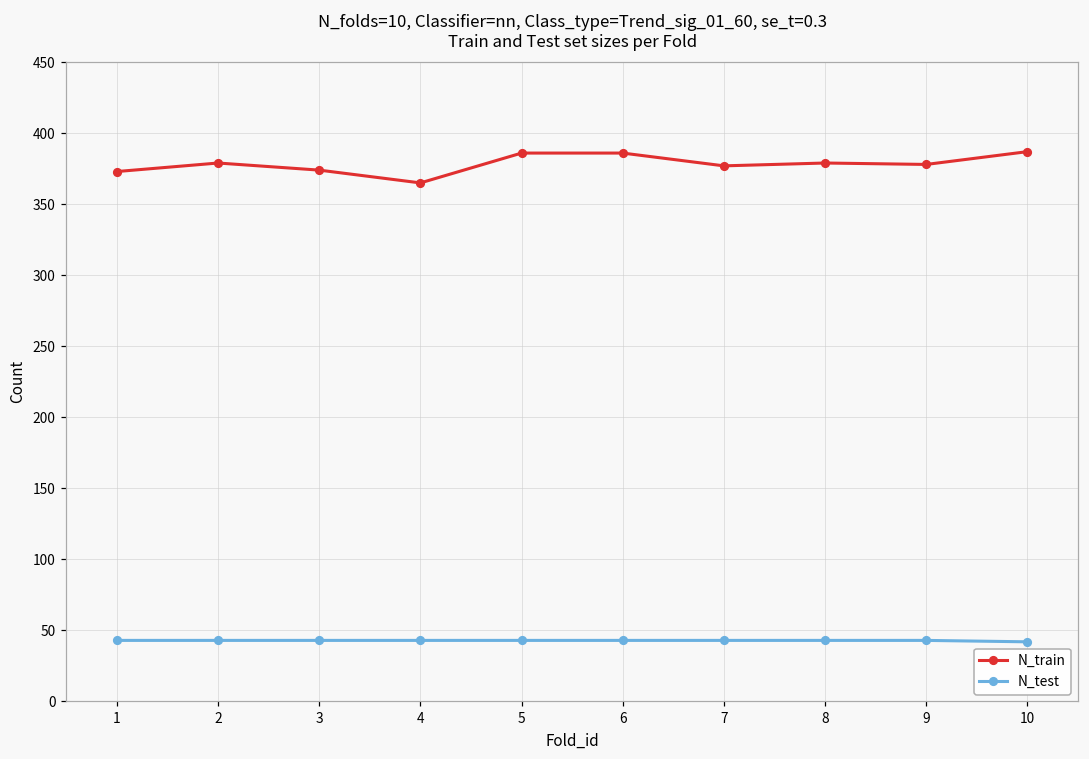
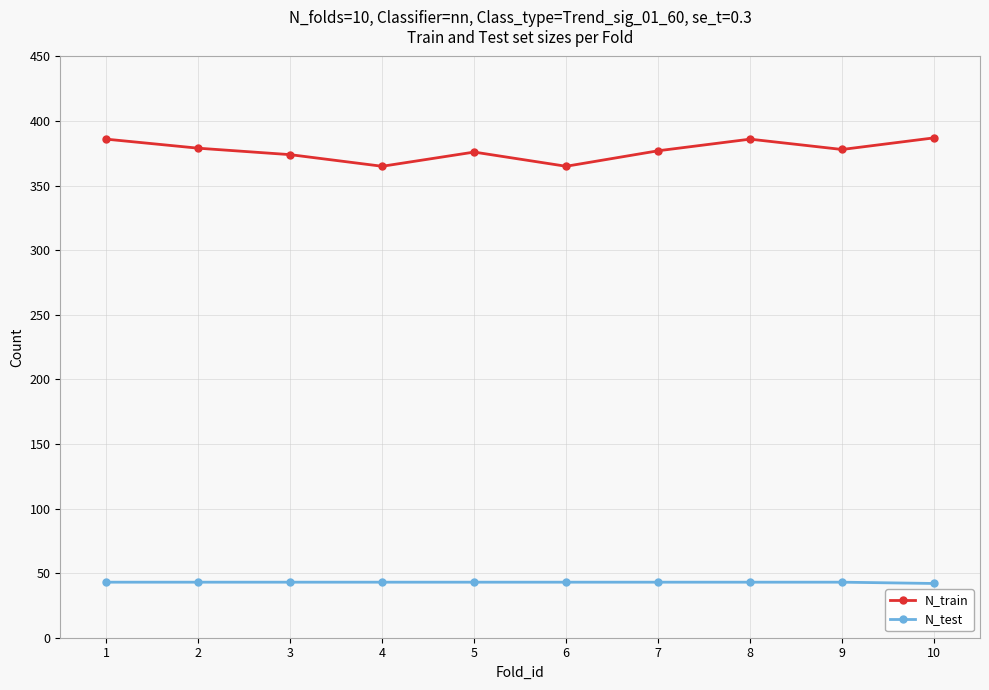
  {
    "N_train": {
-     "1": 373,
+     "1": 386,
      "2": 379,
      "3": 374,
      "4": 365,
-     "5": 386,
-     "6": 386,
+     "5": 376,
+     "6": 365,
      "7": 377,
-     "8": 379,
+     "8": 386,
      "9": 378,
      "10": 387
    },
    "N_test": {
      "1": 43,
      "2": 43,
      "3": 43,
      "4": 43,
      "5": 43,
      "6": 43,
      "7": 43,
      "8": 43,
      "9": 43,
      "10": 42
    }
  }
